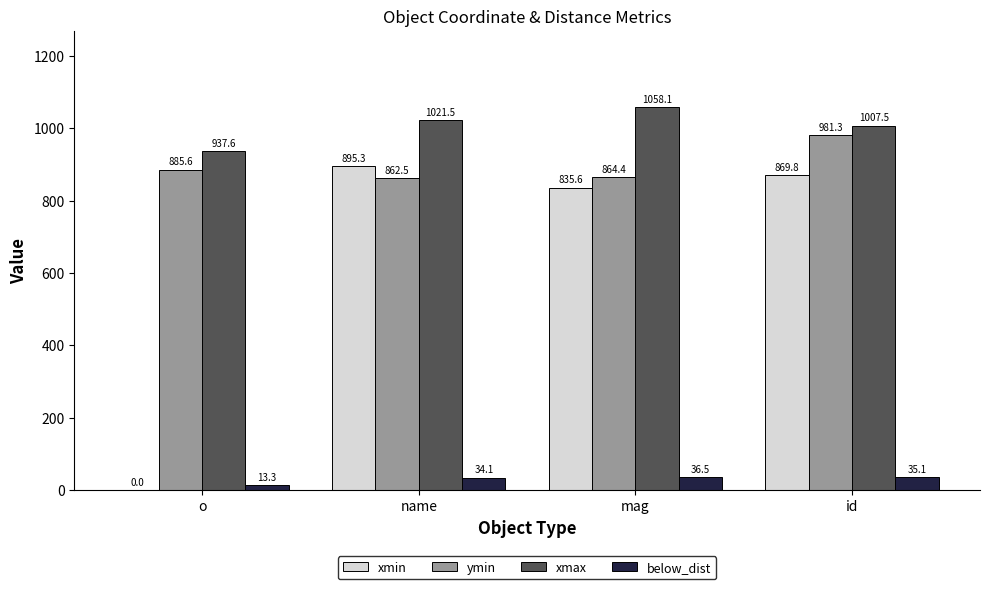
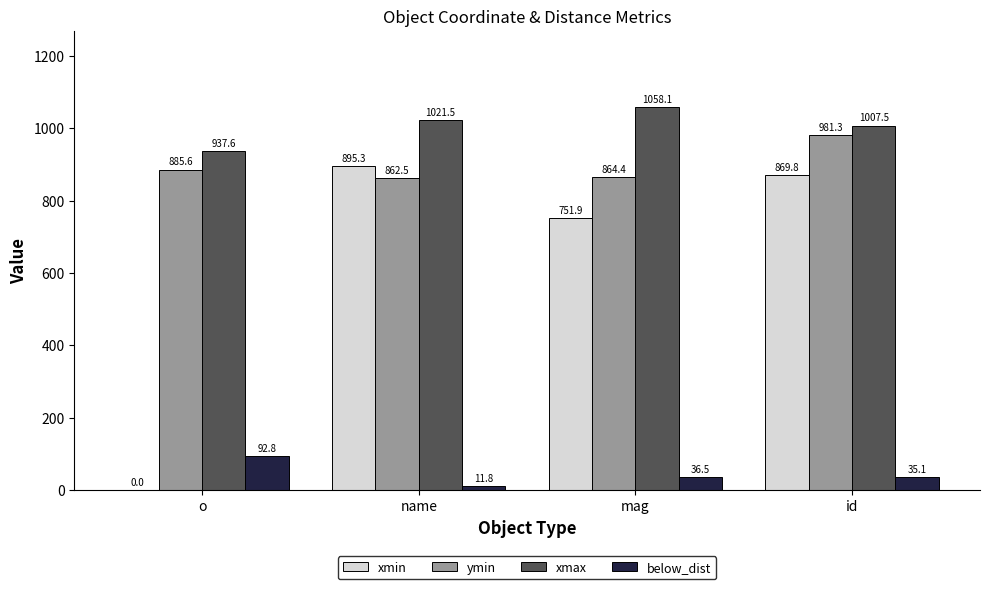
  {
    "xmin": {
      "o": 0.0,
      "name": 895.3,
-     "mag": 835.6,
+     "mag": 751.9,
      "id": 869.8
    },
    "ymin": {
      "o": 885.6,
      "name": 862.5,
      "mag": 864.4,
      "id": 981.3
    },
    "xmax": {
      "o": 937.6,
      "name": 1021.5,
      "mag": 1058.1,
      "id": 1007.5
    },
    "below_dist": {
-     "o": 13.3,
-     "name": 34.1,
+     "o": 92.8,
+     "name": 11.8,
      "mag": 36.5,
      "id": 35.1
    }
  }
